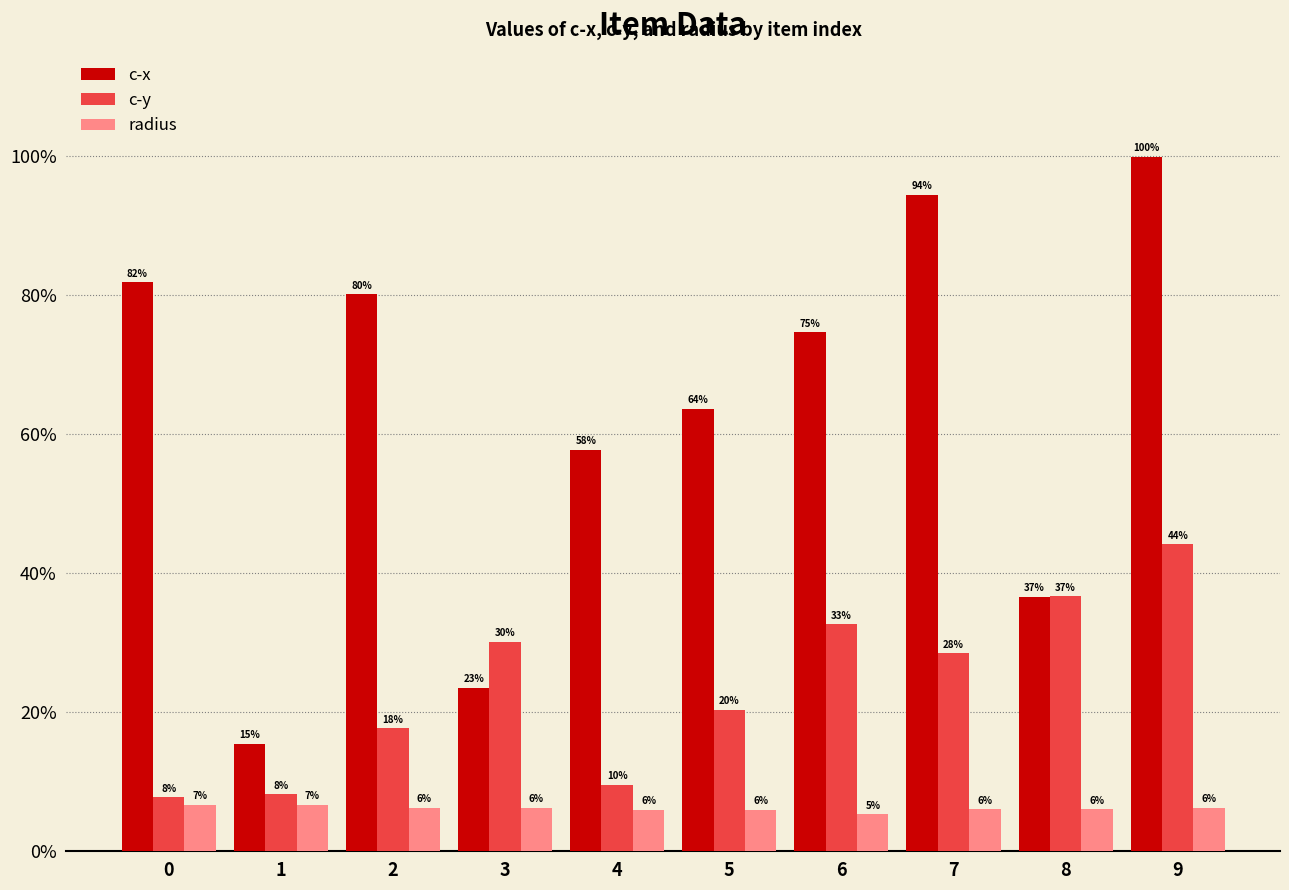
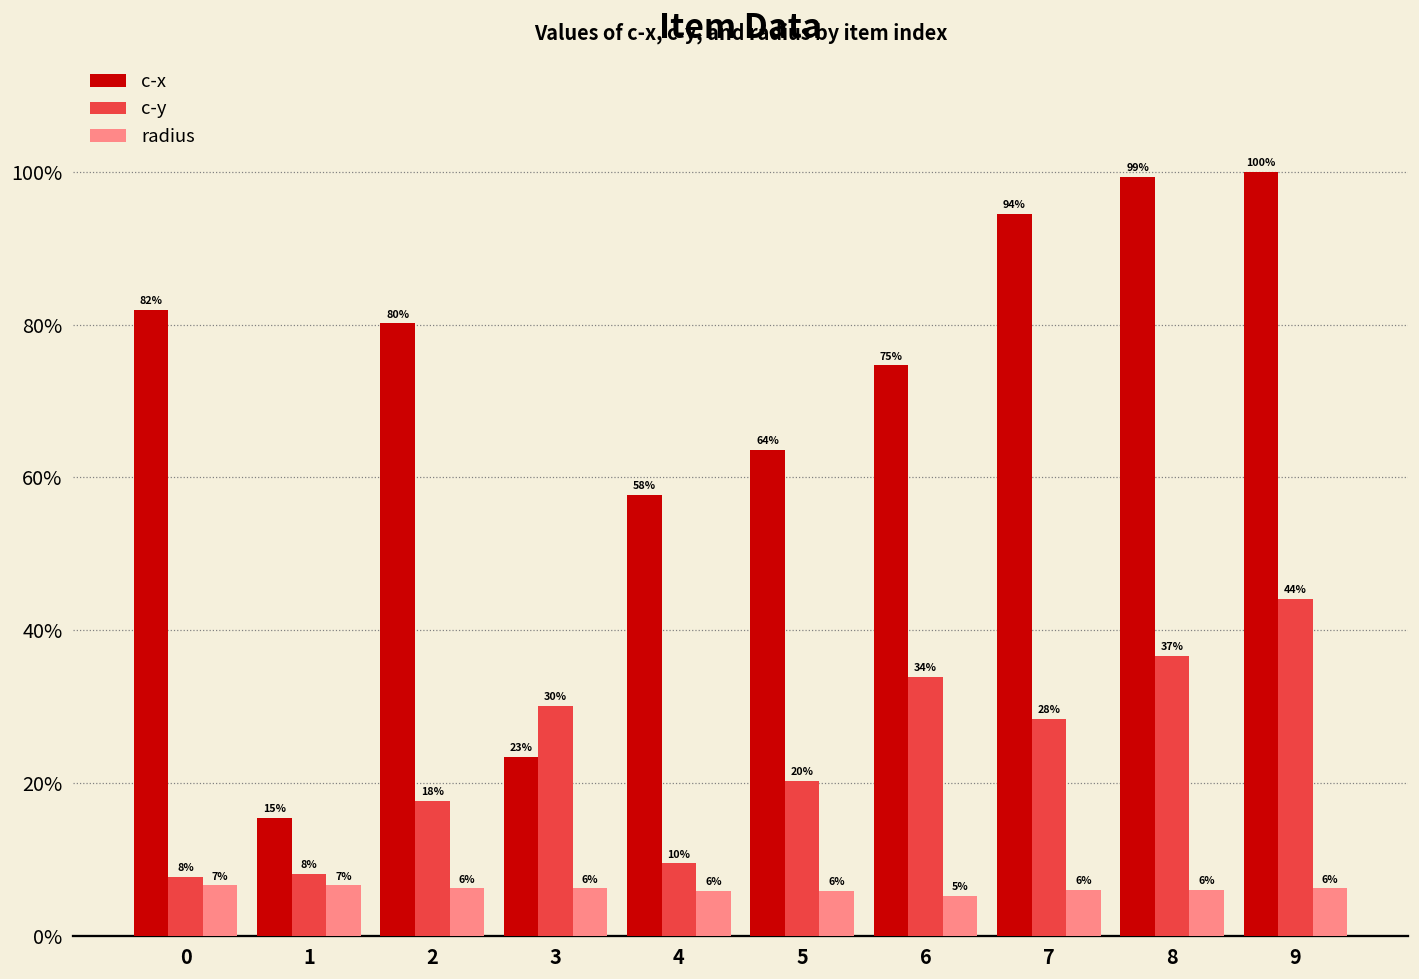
  {
    "c-x": {
      "0": "82%",
      "1": "15%",
      "2": "80%",
      "3": "23%",
      "4": "58%",
      "5": "64%",
      "6": "75%",
      "7": "94%",
-     "8": "37%",
+     "8": "99%",
      "9": "100%"
    },
    "c-y": {
      "0": "8%",
      "1": "8%",
      "2": "18%",
      "3": "30%",
      "4": "10%",
      "5": "20%",
-     "6": "33%",
+     "6": "34%",
      "7": "28%",
      "8": "37%",
      "9": "44%"
    },
    "radius": {
      "0": "7%",
      "1": "7%",
      "2": "6%",
      "3": "6%",
      "4": "6%",
      "5": "6%",
      "6": "5%",
      "7": "6%",
      "8": "6%",
      "9": "6%"
    }
  }
